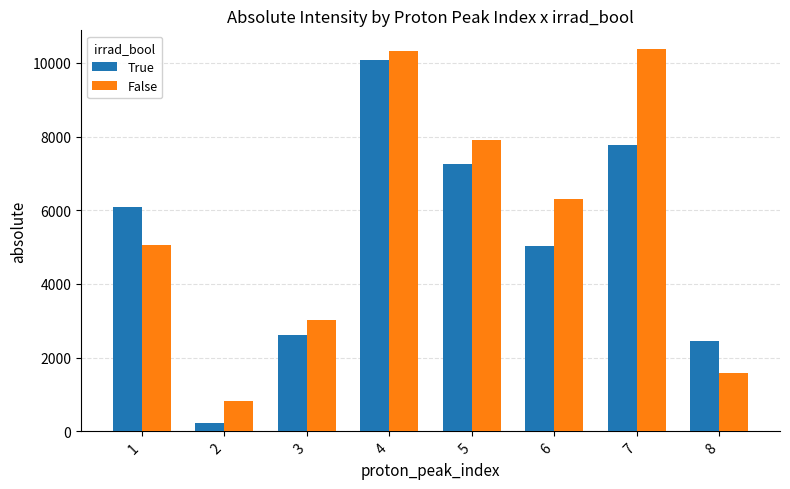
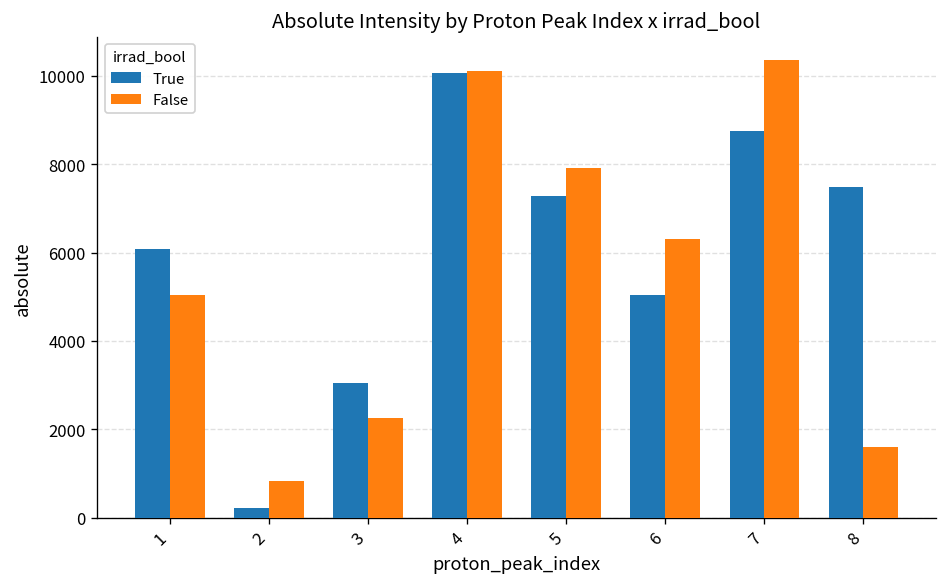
  {
    "True": {
      "1": 6100,
      "2": 200,
-     "3": 2600,
+     "3": 3100,
      "4": 10100,
      "5": 7300,
      "6": 5000,
-     "7": 7800,
-     "8": 2500
+     "7": 8700,
+     "8": 7500
    },
    "False": {
      "1": 5000,
      "2": 800,
-     "3": 3000,
-     "4": 10300,
+     "3": 2300,
+     "4": 10100,
      "5": 7900,
      "6": 6300,
      "7": 10400,
      "8": 1600
    }
  }
